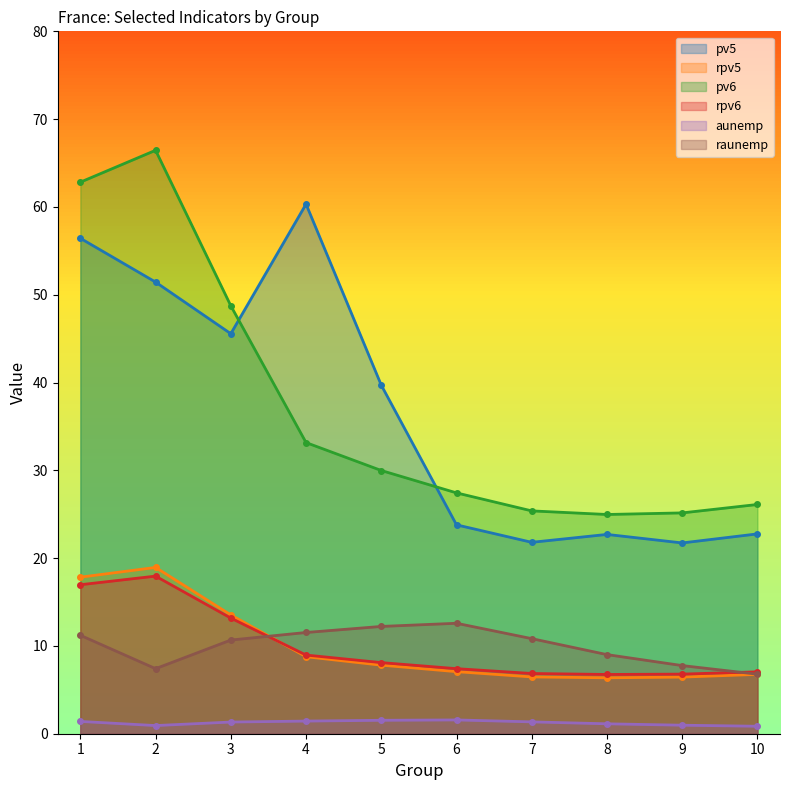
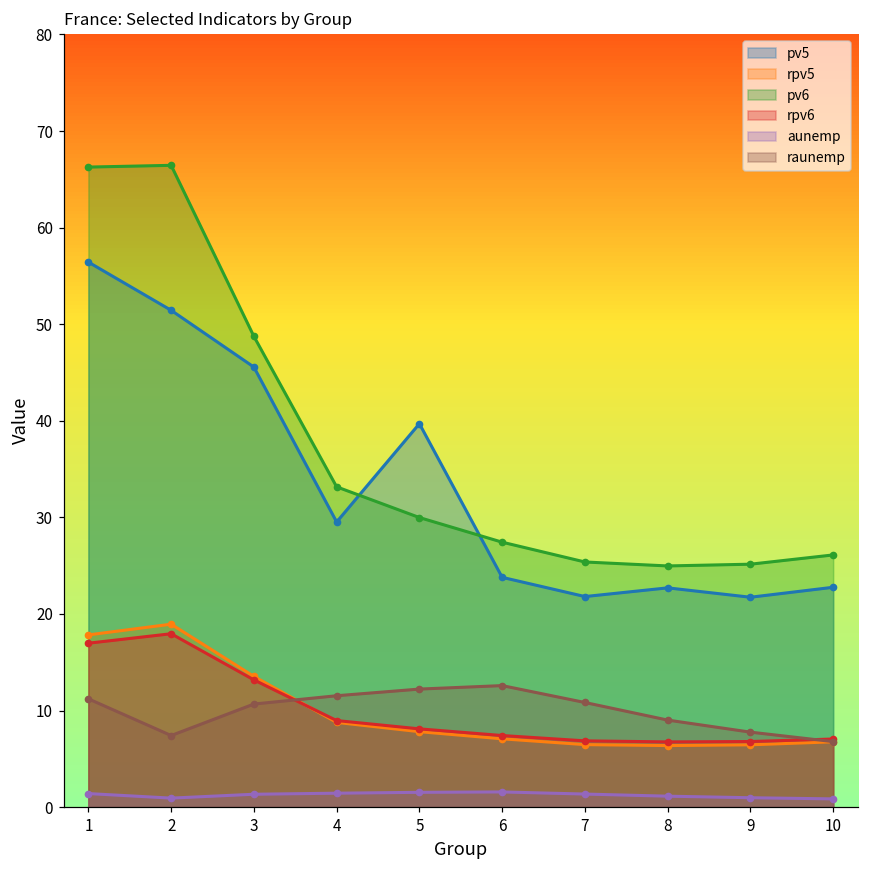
  {
    "pv5": {
      "1": 56,
      "2": 51,
      "3": 46,
-     "4": 60,
+     "4": 30,
      "5": 40,
      "6": 24,
      "7": 22,
      "8": 23,
      "9": 22,
      "10": 23
    },
    "pv6": {
-     "1": 63,
+     "1": 66,
      "2": 66,
      "3": 49,
      "4": 33,
      "5": 30,
      "6": 27,
      "7": 25,
      "8": 25,
      "9": 25,
      "10": 26
    },
    "aunemp": {
      "1": 1,
      "2": 1,
      "3": 1,
      "4": 1,
      "5": 2,
      "6": 2,
      "7": 1,
      "8": 1,
      "9": 1,
      "10": 1
    }
  }
